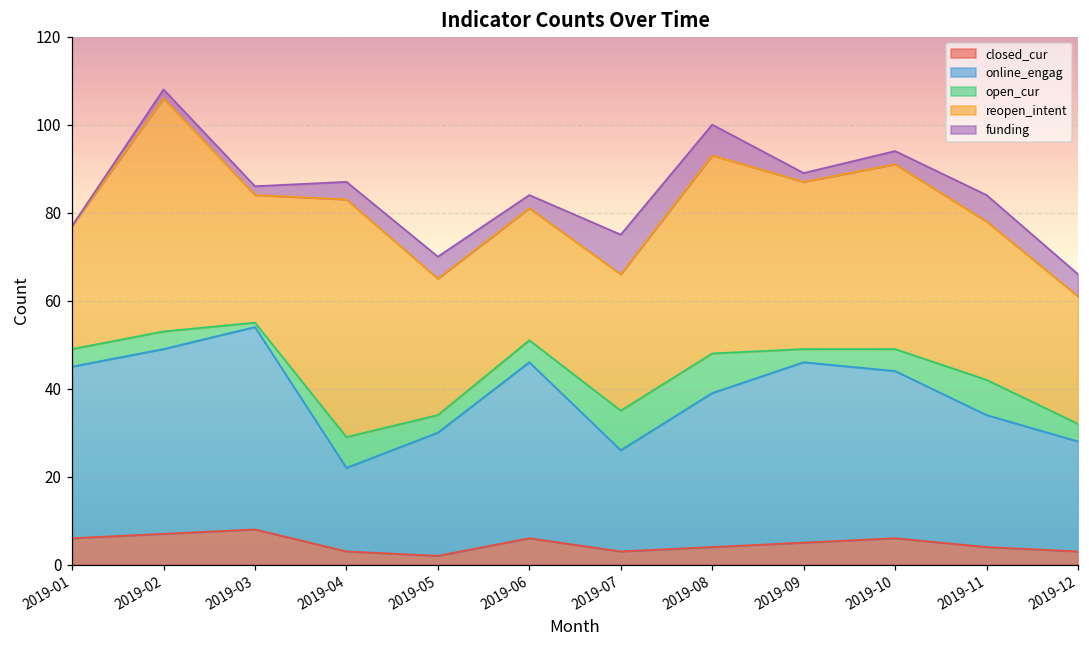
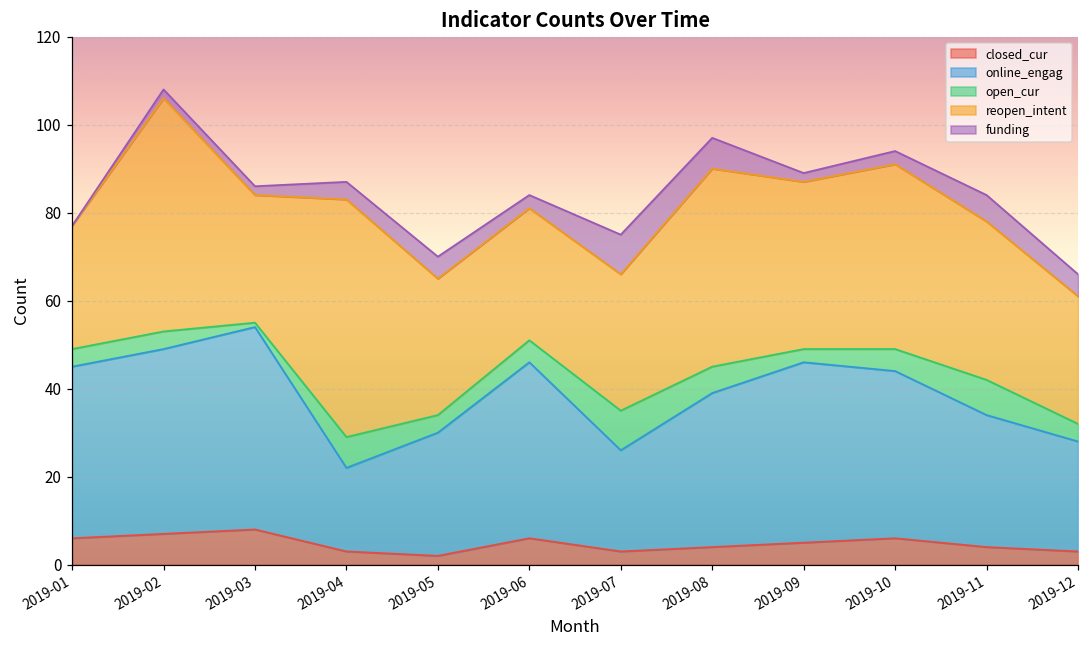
  {
    "closed_cur": {
      "2019-01": 6,
      "2019-02": 7,
      "2019-03": 8,
      "2019-04": 3,
      "2019-05": 2,
      "2019-06": 6,
      "2019-07": 3,
      "2019-08": 4,
      "2019-09": 5,
      "2019-10": 6,
      "2019-11": 4,
      "2019-12": 3
    },
    "online_engag": {
      "2019-01": 39,
      "2019-02": 42,
      "2019-03": 46,
      "2019-04": 19,
      "2019-05": 28,
      "2019-06": 40,
      "2019-07": 23,
      "2019-08": 35,
      "2019-09": 41,
      "2019-10": 38,
      "2019-11": 30,
      "2019-12": 25
    },
    "open_cur": {
      "2019-01": 4,
      "2019-02": 4,
      "2019-03": 1,
      "2019-04": 7,
      "2019-05": 4,
      "2019-06": 5,
      "2019-07": 9,
-     "2019-08": 9,
+     "2019-08": 6,
      "2019-09": 3,
      "2019-10": 5,
      "2019-11": 8,
      "2019-12": 4
    },
    "reopen_intent": {
      "2019-02": 53,
      "2019-03": 29,
      "2019-04": 54,
      "2019-05": 31,
      "2019-06": 30,
      "2019-07": 31,
      "2019-08": 45,
      "2019-09": 38,
      "2019-10": 42,
      "2019-11": 36,
      "2019-12": 29
    },
    "funding": {
      "2019-02": 2,
      "2019-03": 2,
      "2019-04": 4,
      "2019-05": 5,
      "2019-06": 3,
      "2019-07": 9,
      "2019-08": 7,
      "2019-09": 2,
      "2019-10": 3,
      "2019-11": 6,
      "2019-12": 5
    }
  }
